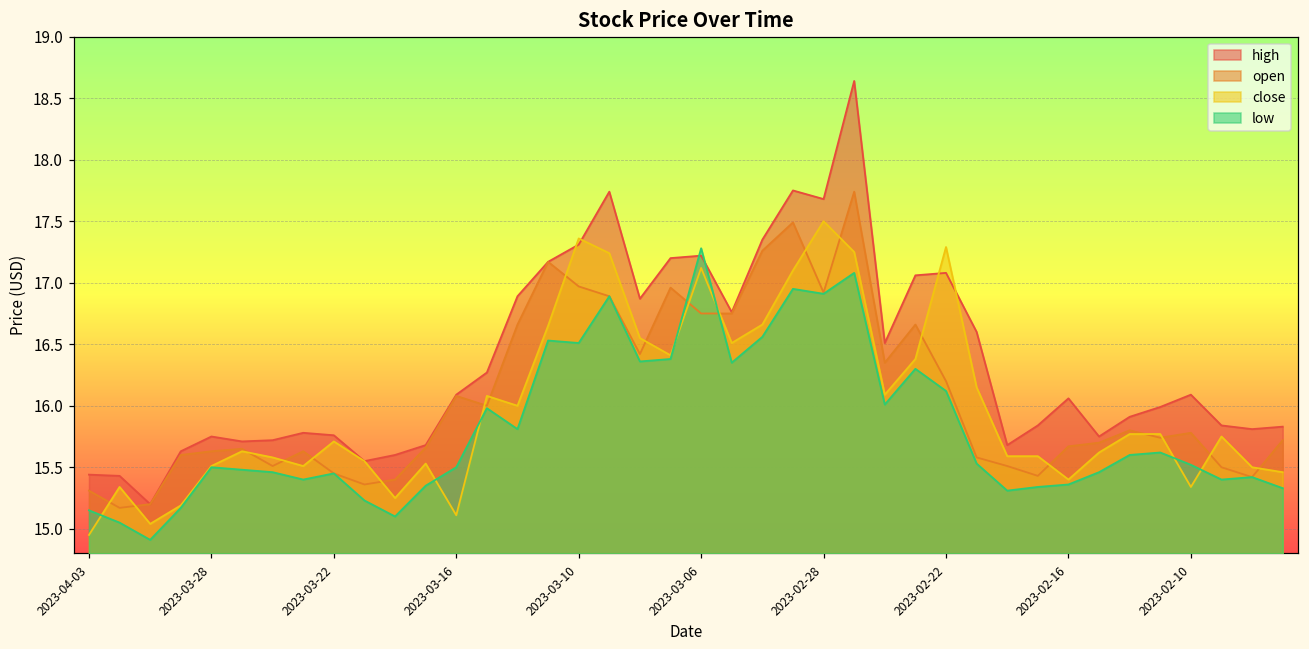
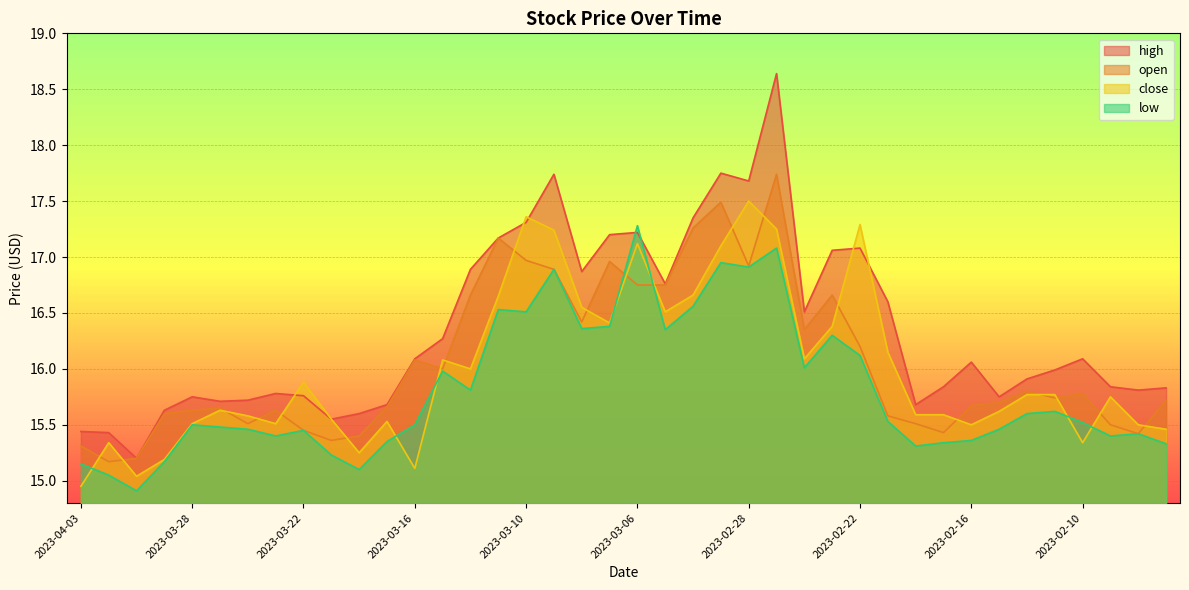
  {
    "close": {
      "2023-04-03": 14.95,
-     "2023-03-22": 15.71,
+     "2023-03-22": 15.88,
      "2023-03-16": 15.11,
      "2023-03-10": 17.36,
      "2023-03-06": 17.12,
      "2023-02-28": 17.50,
      "2023-02-22": 17.29,
-     "2023-02-16": 15.4,
+     "2023-02-16": 15.5,
      "2023-02-10": 15.34
    },
    "low": {
      "2023-04-03": 15.15,
      "2023-03-16": 15.50,
      "2023-03-10": 16.51,
      "2023-03-06": 17.28,
      "2023-02-22": 16.12,
      "2023-02-16": 15.36,
      "2023-02-10": 15.52
    }
  }
